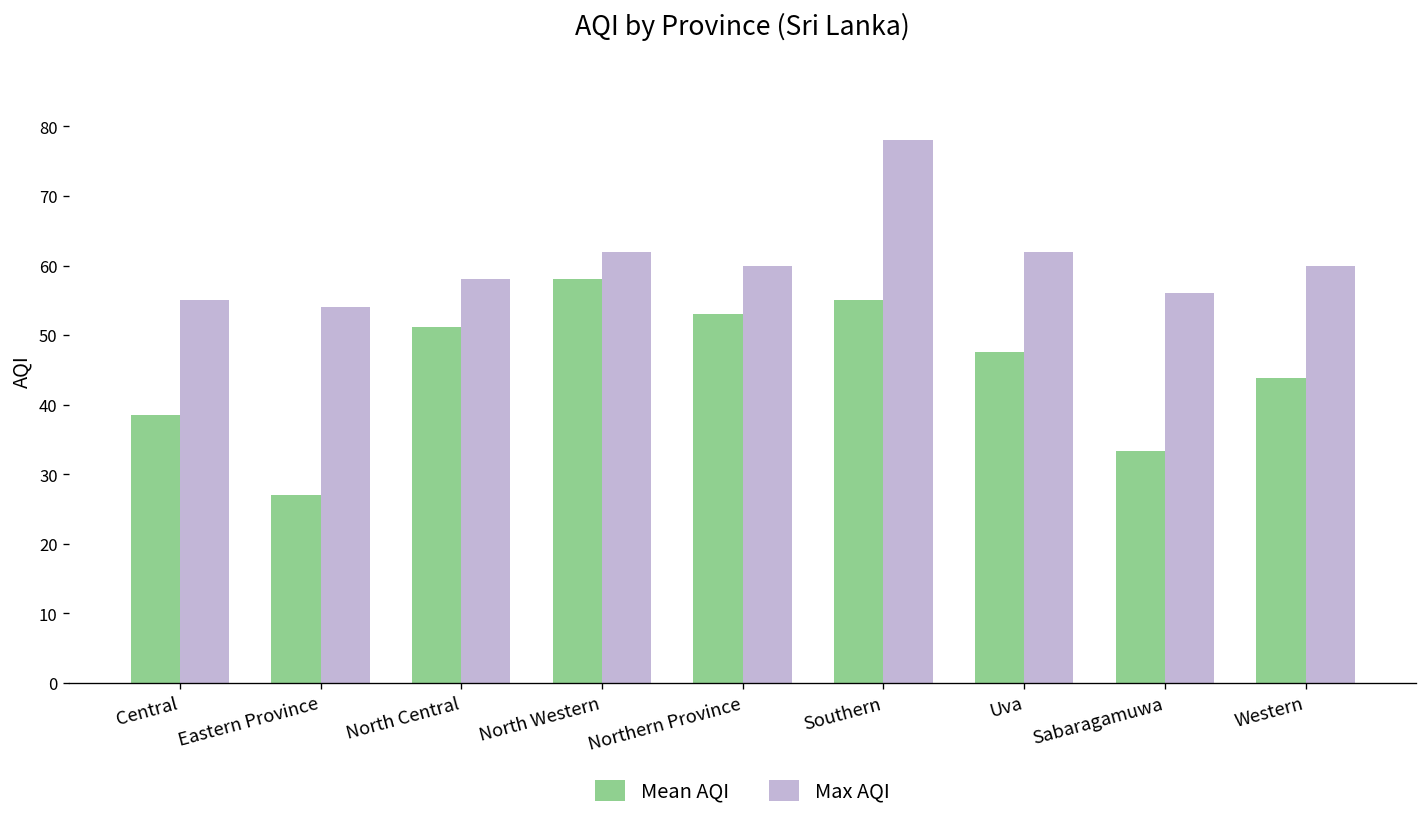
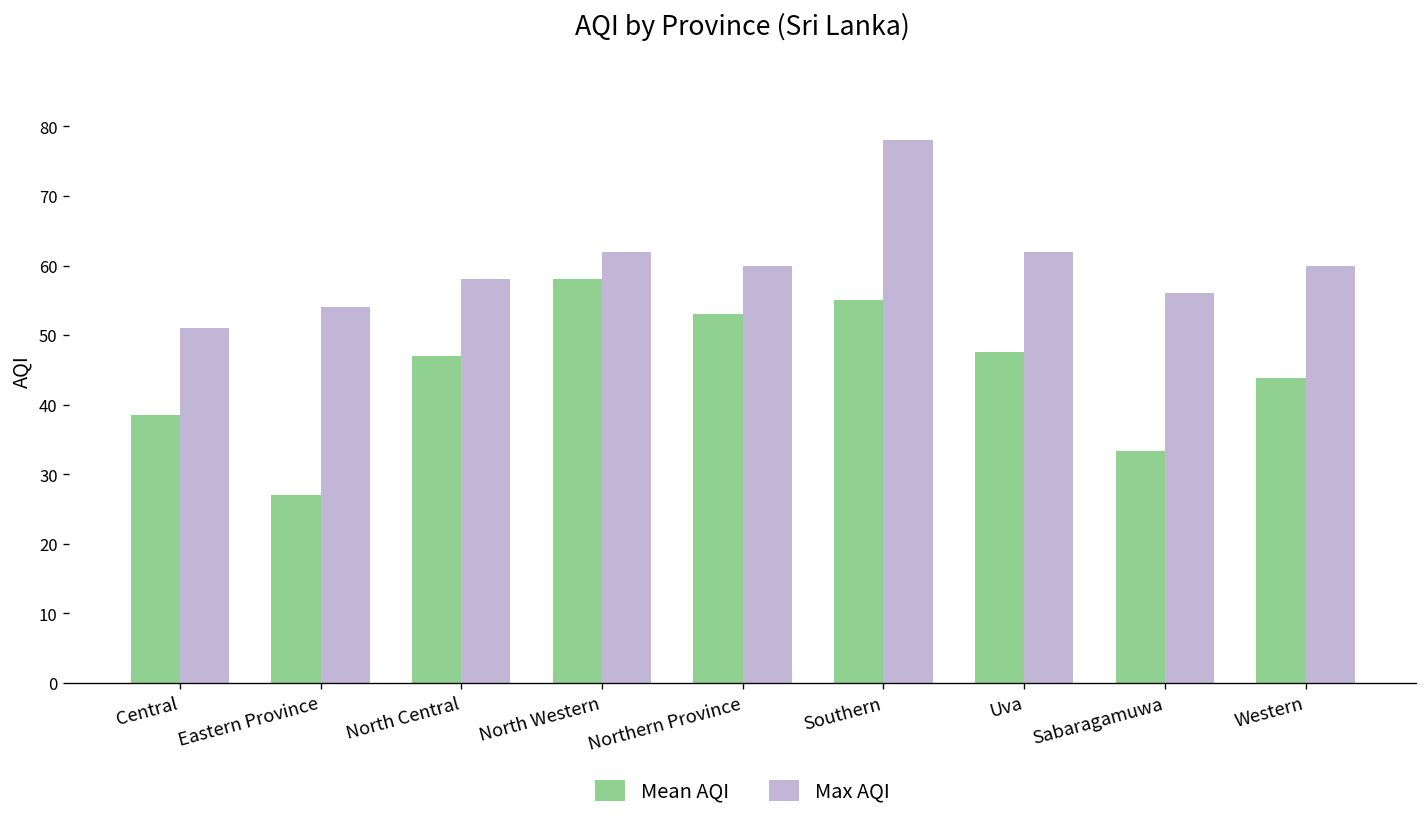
  {
    "Mean AQI": {
      "Central": 39,
      "Eastern Province": 27,
-     "North Central": 51,
+     "North Central": 47,
      "North Western": 58,
      "Northern Province": 53,
      "Southern": 55,
      "Uva": 48,
      "Sabaragamuwa": 33,
      "Western": 44
    },
    "Max AQI": {
-     "Central": 55,
+     "Central": 51,
      "Eastern Province": 54,
      "North Central": 58,
      "North Western": 62,
      "Northern Province": 60,
      "Southern": 78,
      "Uva": 62,
      "Sabaragamuwa": 56,
      "Western": 60
    }
  }
